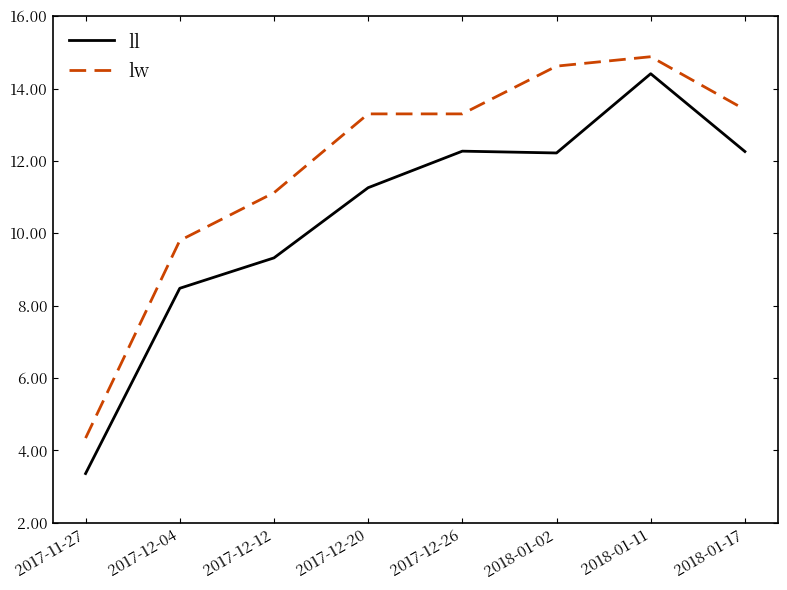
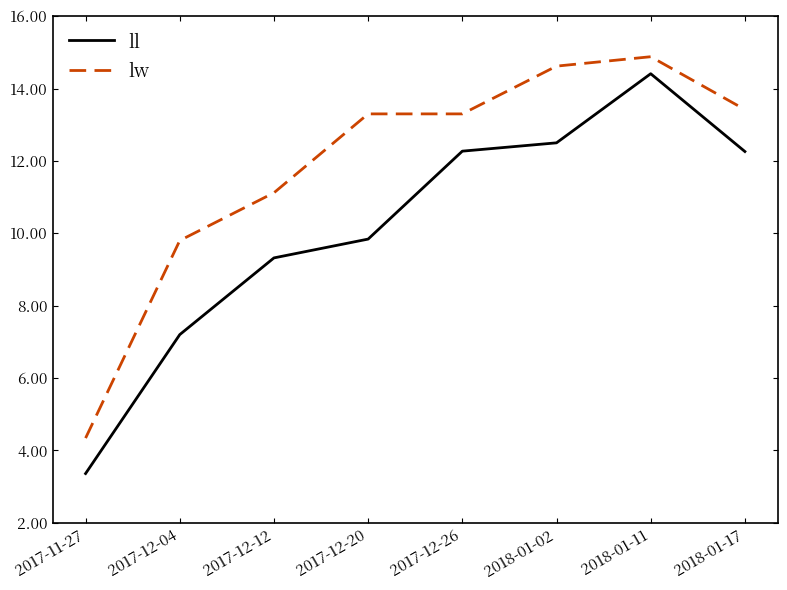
  {
    "ll": {
      "2017-11-27": 3.4,
-     "2017-12-04": 8.5,
+     "2017-12-04": 7.2,
      "2017-12-12": 9.3,
-     "2017-12-20": 11.3,
+     "2017-12-20": 9.8,
      "2017-12-26": 12.3,
-     "2018-01-02": 12.2,
+     "2018-01-02": 12.5,
      "2018-01-11": 14.4,
      "2018-01-17": 12.3
    },
    "lw": {
      "2017-11-27": 4.3,
      "2017-12-04": 9.8,
      "2017-12-12": 11.1,
      "2017-12-20": 13.3,
      "2017-12-26": 13.3,
      "2018-01-02": 14.6,
      "2018-01-11": 14.9,
      "2018-01-17": 13.4
    }
  }
